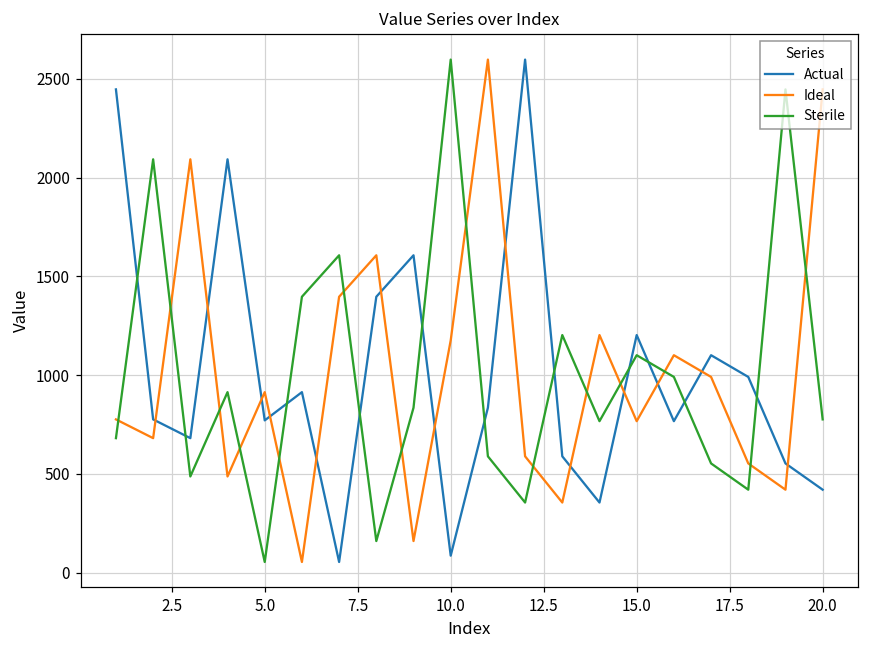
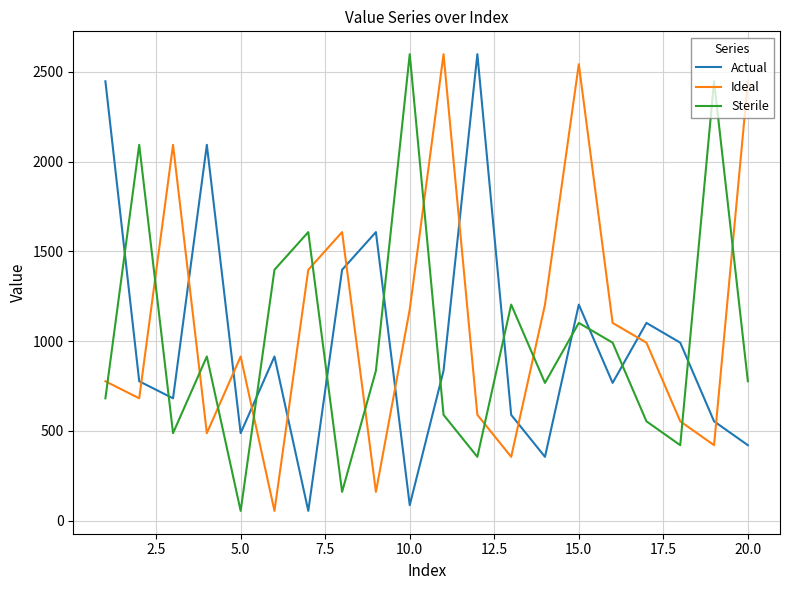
  {
    "Actual": {
-     "5.0": 770,
+     "5.0": 490,
      "10.0": 90,
      "15.0": 1200,
      "20.0": 420
    },
    "Ideal": {
      "5.0": 910,
      "10.0": 1180,
-     "15.0": 770
+     "15.0": 2540
    },
    "Sterile": {
      "5.0": 50,
      "10.0": 2600,
      "15.0": 1100,
      "20.0": 780
    }
  }
